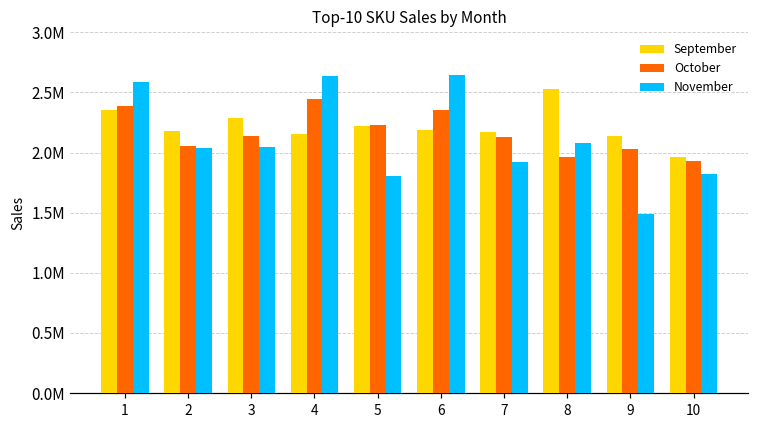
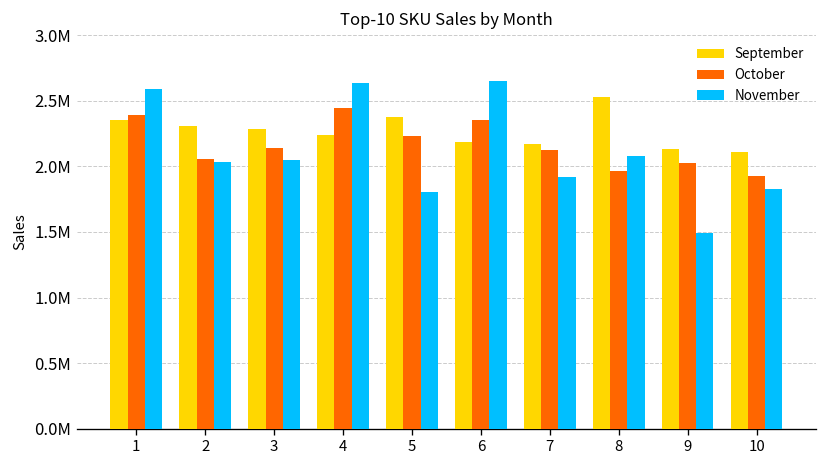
  {
    "September": {
      "1": 2350000,
-     "2": 2180000,
+     "2": 2300000,
      "3": 2280000,
-     "4": 2150000,
-     "5": 2220000,
+     "4": 2240000,
+     "5": 2370000,
      "6": 2190000,
      "7": 2170000,
      "8": 2530000,
      "9": 2130000,
-     "10": 1960000
+     "10": 2110000
    },
    "October": {
      "1": 2390000,
      "2": 2060000,
      "3": 2140000,
      "4": 2450000,
      "5": 2230000,
      "6": 2350000,
      "7": 2130000,
      "8": 1960000,
      "9": 2030000,
      "10": 1930000
    },
    "November": {
      "1": 2590000,
      "2": 2030000,
      "3": 2050000,
      "4": 2630000,
      "5": 1810000,
      "6": 2650000,
      "7": 1920000,
      "8": 2080000,
      "9": 1490000,
      "10": 1820000
    }
  }
